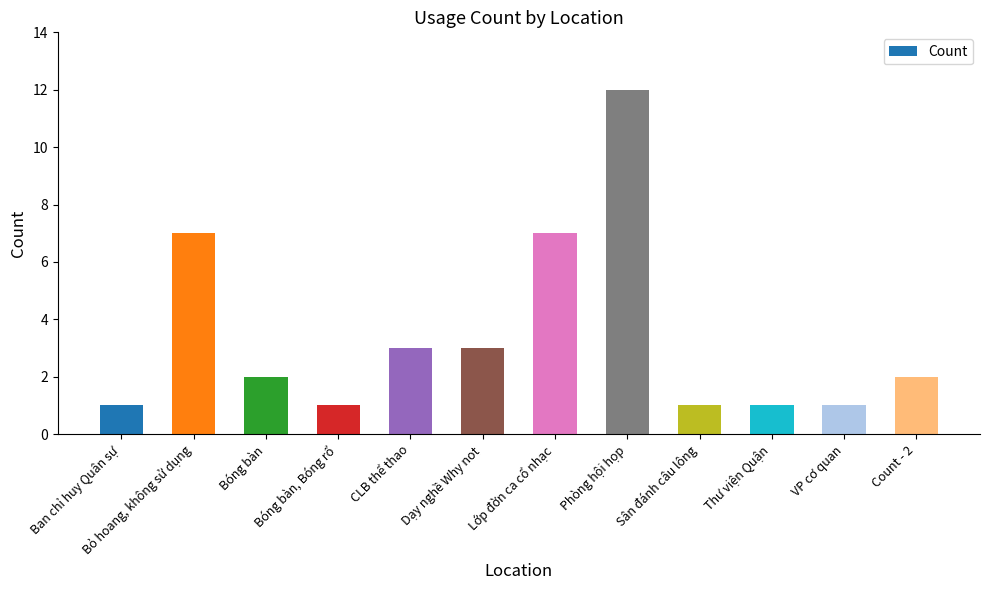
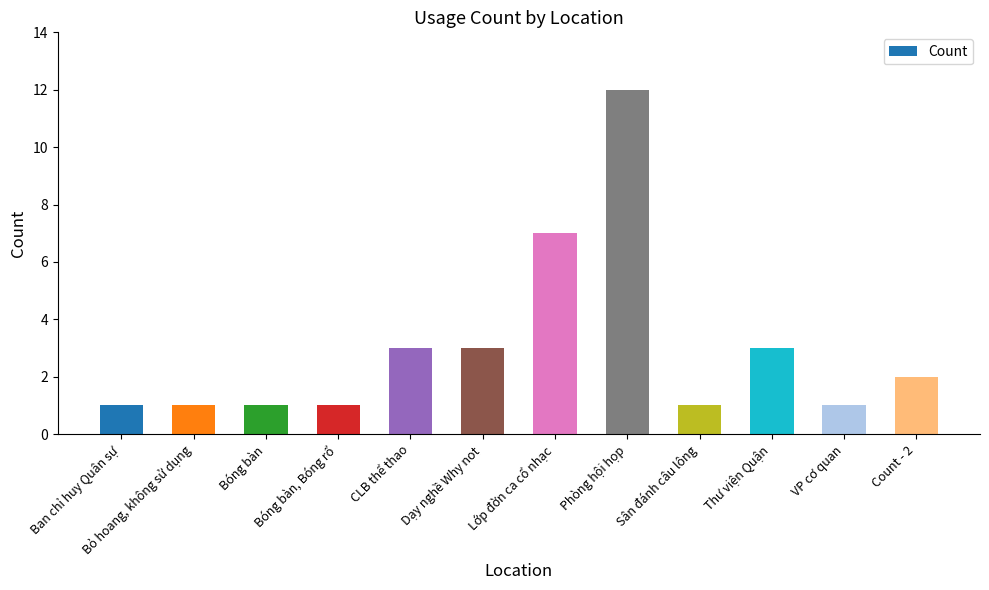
  {
    "Ban chỉ huy Quân sự": 1,
-   "Bỏ hoang, không sử dụng": 7,
-   "Bóng bàn": 2,
+   "Bỏ hoang, không sử dụng": 1,
+   "Bóng bàn": 1,
    "Bóng bàn, Bóng rổ": 1,
    "CLB thể thao": 3,
    "Dạy nghề Why not": 3,
    "Lớp đờn ca cổ nhạc": 7,
    "Phòng hội họp": 12,
    "Sân đánh câu lông": 1,
-   "Thư viện Quận": 1,
+   "Thư viện Quận": 3,
    "VP cơ quan": 1,
    "Count - 2": 2
  }
